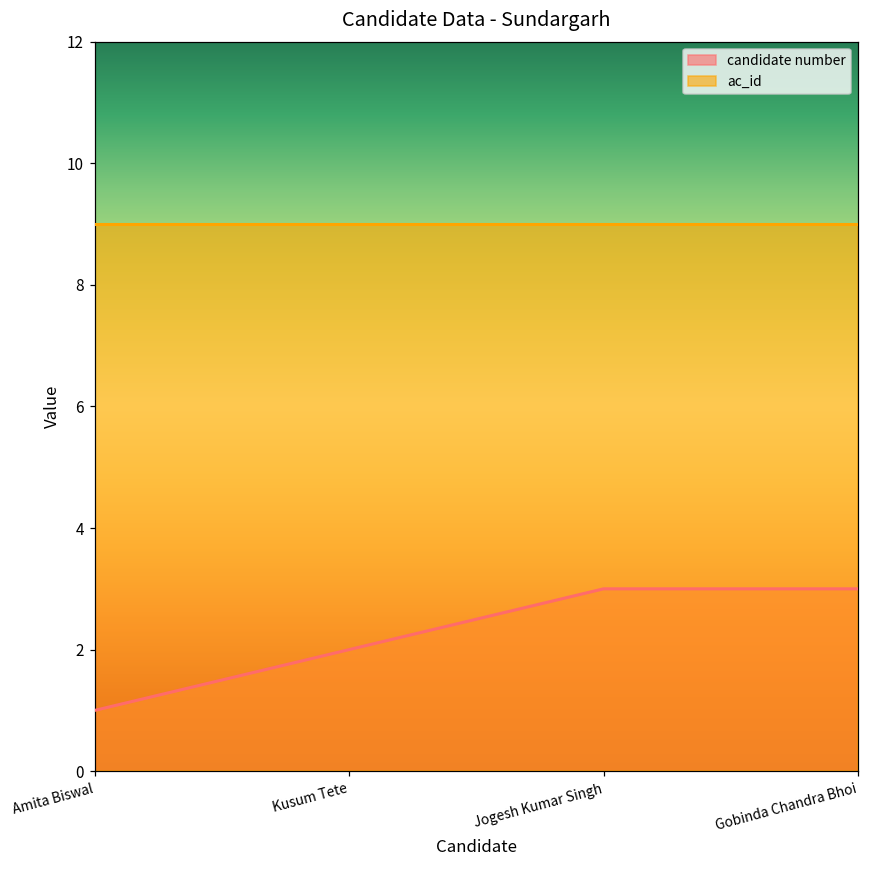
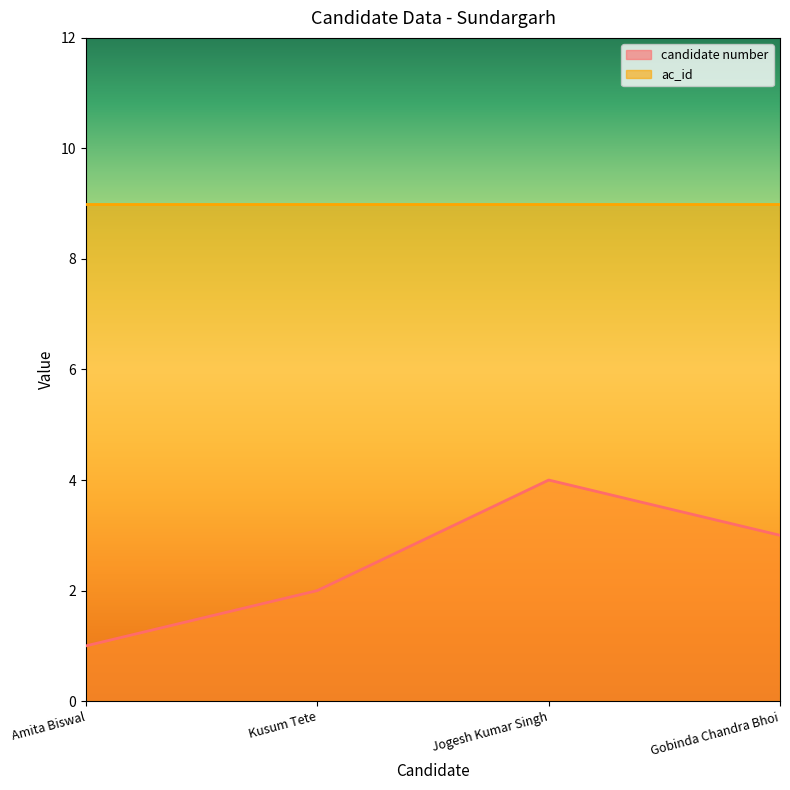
  {
    "candidate number": {
      "Amita Biswal": 1,
      "Kusum Tete": 2,
-     "Jogesh Kumar Singh": 3,
+     "Jogesh Kumar Singh": 4,
      "Gobinda Chandra Bhoi": 3
    },
    "ac_id": {
      "Amita Biswal": 9,
      "Kusum Tete": 9,
      "Jogesh Kumar Singh": 9,
      "Gobinda Chandra Bhoi": 9
    }
  }
